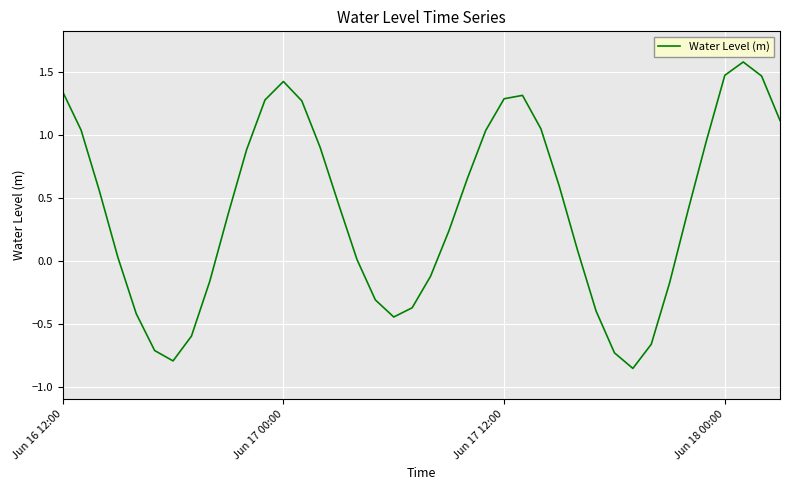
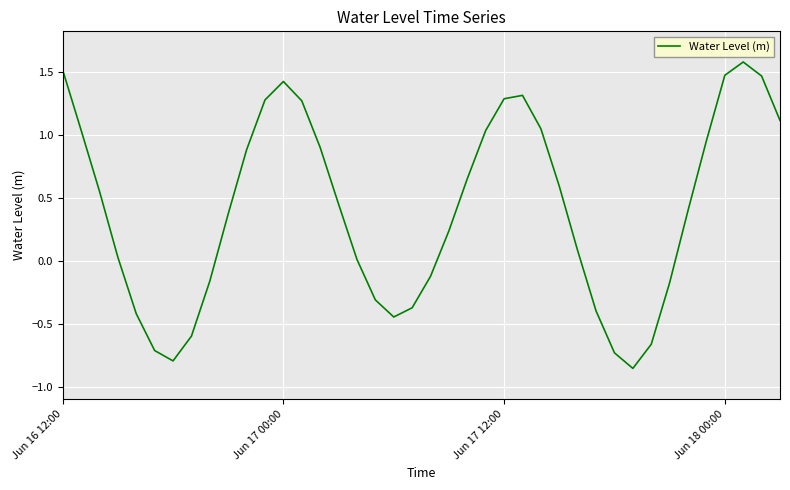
  {
-   "Jun 16 12:00": 1.35,
+   "Jun 16 12:00": 1.52,
    "Jun 17 00:00": 1.43,
    "Jun 17 12:00": 1.29,
    "Jun 18 00:00": 1.48
  }
